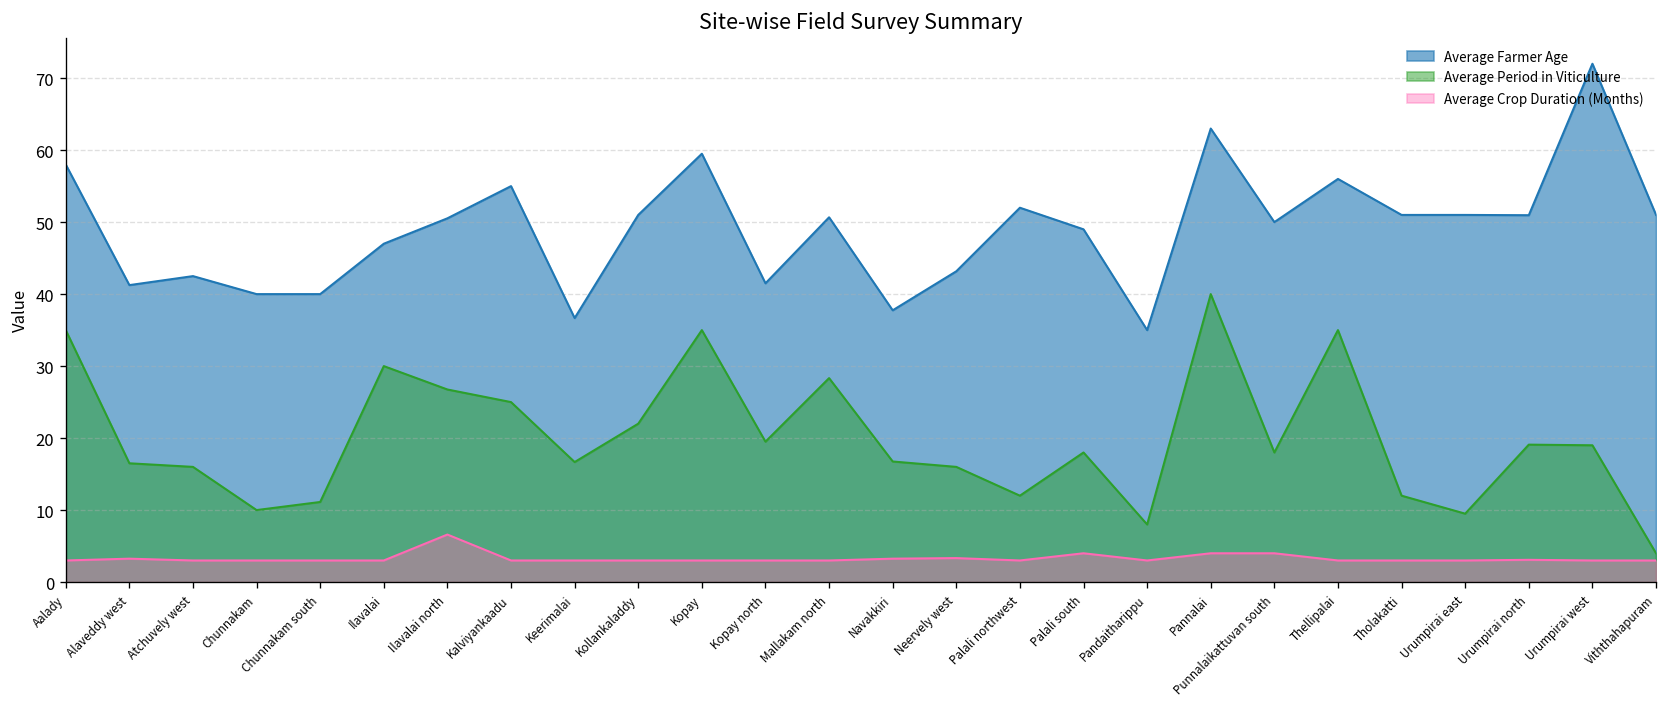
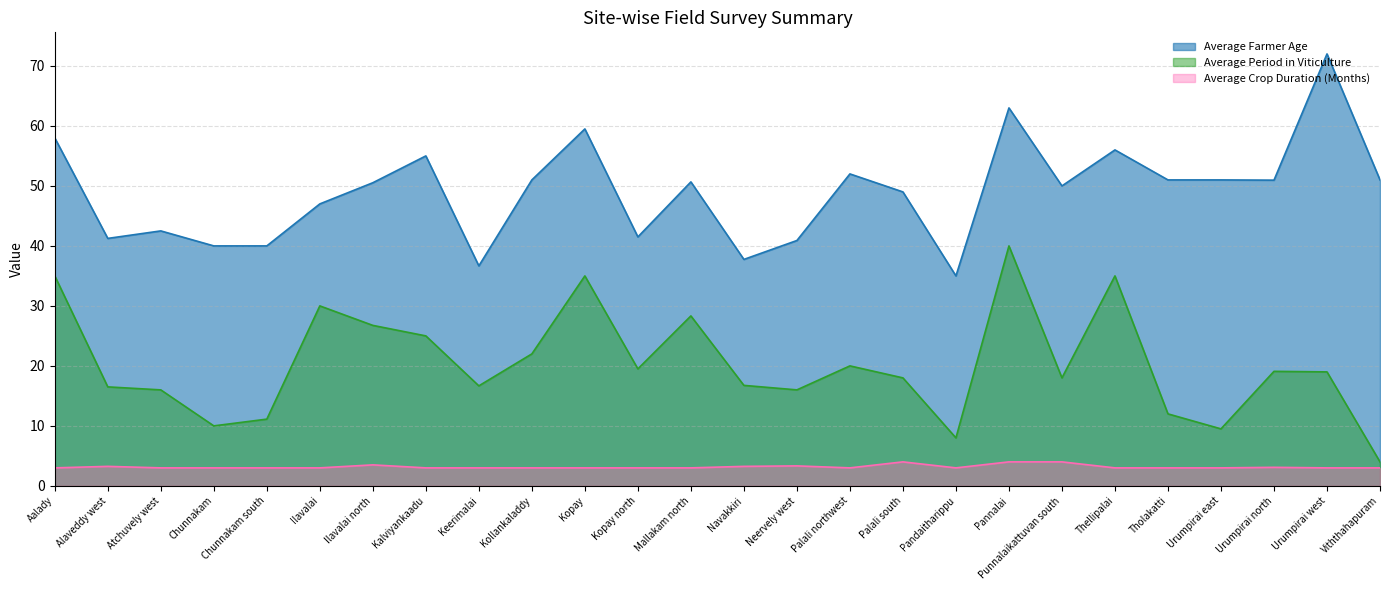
  {
    "Average Farmer Age": {
      "Aalady": 58,
      "Alaveddy west": 41,
      "Atchuvely west": 43,
      "Chunnakam": 40,
      "Chunnakam south": 40,
      "Ilavalai": 47,
      "Ilavalai north": 51,
      "Kalviyankaadu": 55,
      "Keerimalai": 37,
      "Kollankaladdy": 51,
      "Kopay": 60,
      "Kopay north": 42,
      "Mallakam north": 51,
      "Navakkiri": 38,
-     "Neervely west": 43,
+     "Neervely west": 41,
      "Palali northwest": 52,
      "Palali south": 49,
      "Pandaitharippu": 35,
      "Pannalai": 63,
      "Punnalaikattuvan south": 50,
      "Thellipalai": 56,
      "Tholakatti": 51,
      "Urumpirai east": 51,
      "Urumpirai north": 51,
      "Urumpirai west": 72,
      "Viththahapuram": 51
    },
    "Average Period in Viticulture": {
      "Aalady": 35,
      "Alaveddy west": 17,
      "Atchuvely west": 16,
      "Chunnakam": 10,
      "Chunnakam south": 11,
      "Ilavalai": 30,
      "Ilavalai north": 27,
      "Kalviyankaadu": 25,
      "Keerimalai": 17,
      "Kollankaladdy": 22,
      "Kopay": 35,
      "Kopay north": 20,
      "Mallakam north": 28,
      "Navakkiri": 17,
      "Neervely west": 16,
-     "Palali northwest": 12,
+     "Palali northwest": 20,
      "Palali south": 18,
      "Pandaitharippu": 8,
      "Pannalai": 40,
      "Punnalaikattuvan south": 18,
      "Thellipalai": 35,
      "Tholakatti": 12,
      "Urumpirai east": 10,
      "Urumpirai north": 19,
      "Urumpirai west": 19,
      "Viththahapuram": 4
    },
    "Average Crop Duration (Months)": {
      "Aalady": 3,
      "Alaveddy west": 3,
      "Atchuvely west": 3,
      "Chunnakam": 3,
      "Chunnakam south": 3,
      "Ilavalai": 3,
-     "Ilavalai north": 7,
+     "Ilavalai north": 4,
      "Kalviyankaadu": 3,
      "Keerimalai": 3,
      "Kollankaladdy": 3,
      "Kopay": 3,
      "Kopay north": 3,
      "Mallakam north": 3,
      "Navakkiri": 3,
      "Neervely west": 3,
      "Palali northwest": 3,
      "Palali south": 4,
      "Pandaitharippu": 3,
      "Pannalai": 4,
      "Punnalaikattuvan south": 4,
      "Thellipalai": 3,
      "Tholakatti": 3,
      "Urumpirai east": 3,
      "Urumpirai north": 3,
      "Urumpirai west": 3,
      "Viththahapuram": 3
    }
  }
